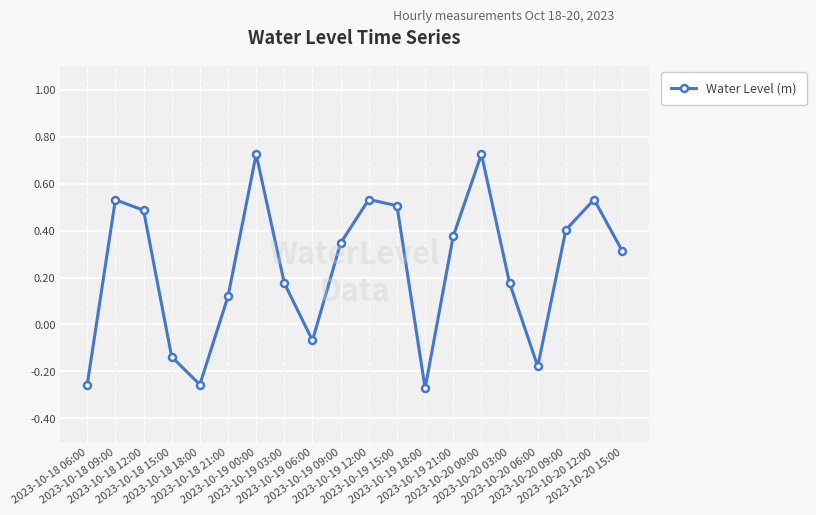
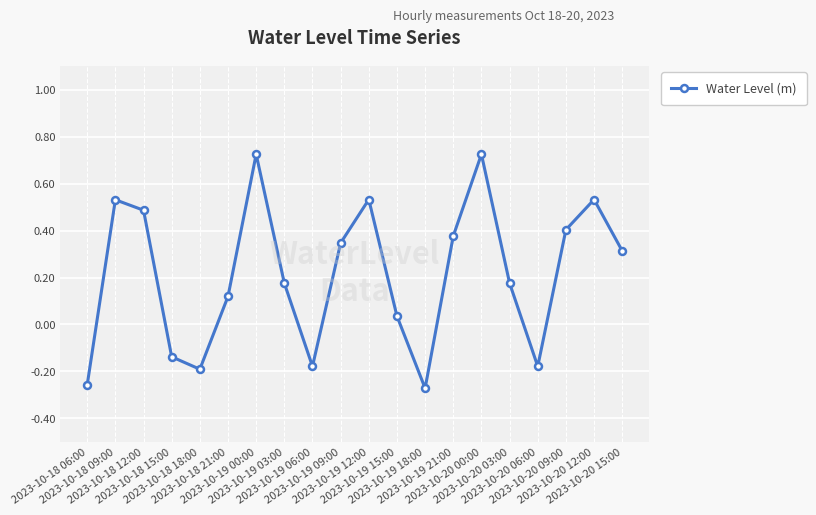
  {
    "2023-10-18 06:00": -0.26,
    "2023-10-18 09:00": 0.53,
    "2023-10-18 12:00": 0.49,
    "2023-10-18 15:00": -0.14,
-   "2023-10-18 18:00": -0.26,
+   "2023-10-18 18:00": -0.19,
    "2023-10-18 21:00": 0.12,
    "2023-10-19 00:00": 0.72,
    "2023-10-19 03:00": 0.18,
-   "2023-10-19 06:00": -0.07,
+   "2023-10-19 06:00": -0.18,
    "2023-10-19 09:00": 0.35,
    "2023-10-19 12:00": 0.53,
-   "2023-10-19 15:00": 0.51,
+   "2023-10-19 15:00": 0.04,
    "2023-10-19 18:00": -0.27,
    "2023-10-19 21:00": 0.38,
    "2023-10-20 00:00": 0.72,
    "2023-10-20 03:00": 0.18,
    "2023-10-20 06:00": -0.18,
    "2023-10-20 09:00": 0.40,
    "2023-10-20 12:00": 0.53,
    "2023-10-20 15:00": 0.31
  }
